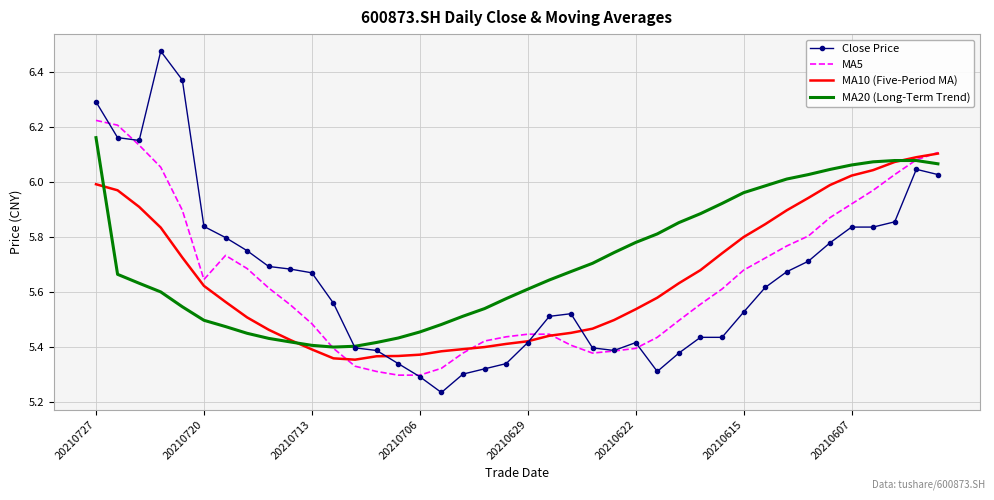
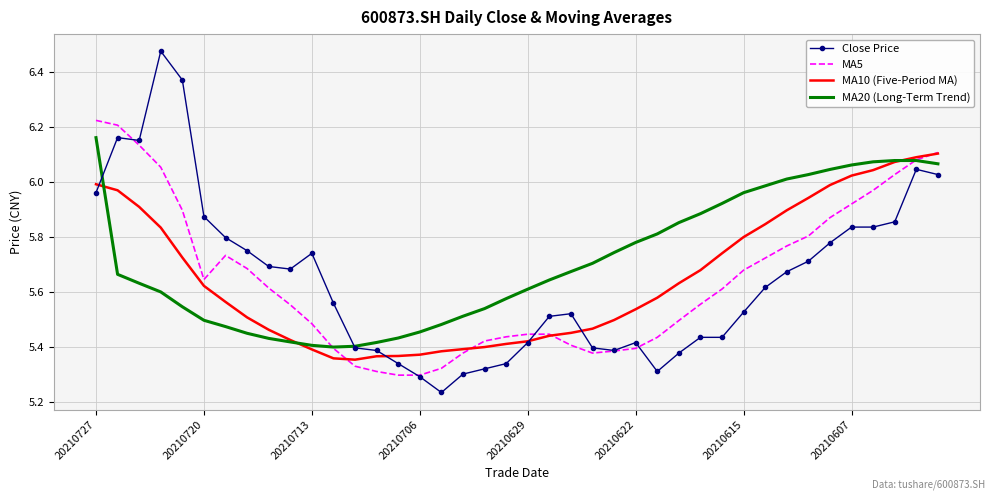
  {
    "Close Price": {
-     "20210727": 6.29,
-     "20210720": 5.84,
-     "20210713": 5.67,
+     "20210727": 5.96,
+     "20210720": 5.87,
+     "20210713": 5.74,
      "20210622": 5.42,
      "20210615": 5.53,
      "20210607": 5.84
    },
    "MA5": {
      "20210727": 6.22,
      "20210720": 5.64,
      "20210713": 5.48,
      "20210629": 5.45,
      "20210622": 5.39,
      "20210615": 5.68,
      "20210607": 5.92
    },
    "MA10 (Five-Period MA)": {
      "20210727": 5.99,
      "20210720": 5.62,
      "20210713": 5.39,
      "20210706": 5.37,
      "20210622": 5.54,
      "20210615": 5.80,
      "20210607": 6.02
    },
    "MA20 (Long-Term Trend)": {
      "20210727": 6.16,
      "20210720": 5.50,
      "20210713": 5.41,
      "20210706": 5.45,
      "20210629": 5.61,
      "20210622": 5.78,
      "20210615": 5.96,
      "20210607": 6.06
    }
  }
